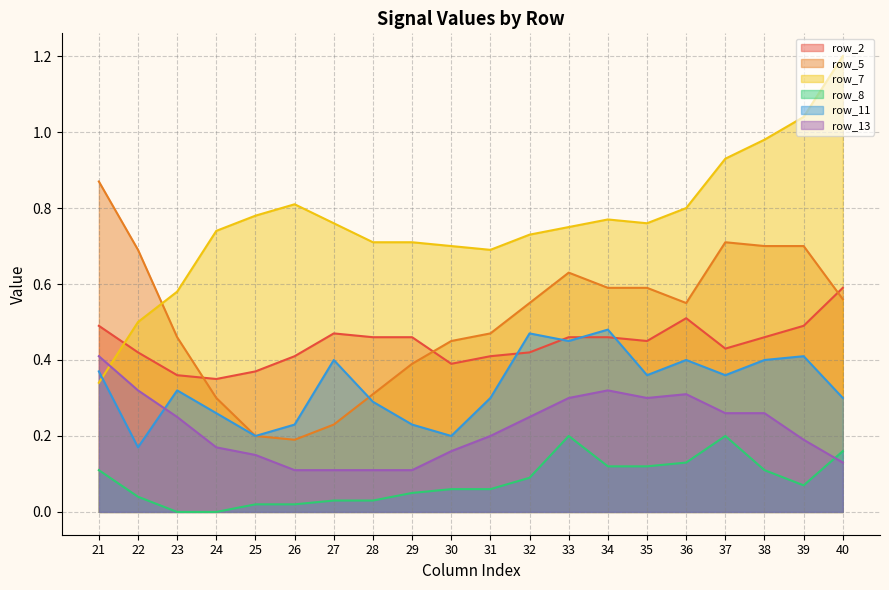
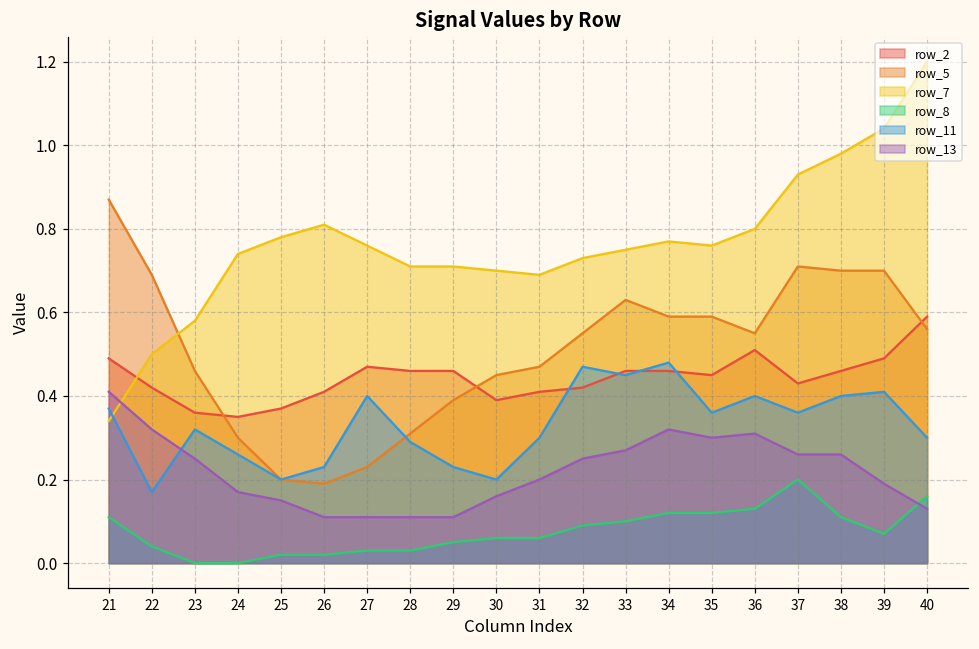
  {
    "row_8": {
      "21": 0.11,
      "22": 0.04,
      "23": 0.0,
      "24": 0.0,
      "25": 0.02,
      "26": 0.02,
      "27": 0.03,
      "28": 0.03,
      "29": 0.05,
      "30": 0.06,
      "31": 0.06,
      "32": 0.09,
-     "33": 0.2,
+     "33": 0.1,
      "34": 0.12,
      "35": 0.12,
      "36": 0.13,
      "37": 0.2,
      "38": 0.11,
      "39": 0.07,
      "40": 0.16
    },
    "row_11": {
      "21": 0.37,
      "22": 0.17,
      "23": 0.32,
      "24": 0.26,
      "26": 0.23,
      "27": 0.40,
      "28": 0.29,
      "29": 0.23,
      "30": 0.20,
      "31": 0.30,
      "32": 0.47,
      "33": 0.45,
      "34": 0.48,
      "35": 0.36,
      "36": 0.40,
      "37": 0.36,
      "38": 0.40,
      "39": 0.41,
      "40": 0.30
    },
    "row_13": {
      "21": 0.41,
      "22": 0.32,
      "23": 0.25,
      "24": 0.17,
      "25": 0.15,
      "26": 0.11,
      "27": 0.11,
      "28": 0.11,
      "29": 0.11,
      "30": 0.16,
      "31": 0.20,
      "32": 0.25,
-     "33": 0.30,
+     "33": 0.27,
      "34": 0.32,
      "35": 0.30,
      "36": 0.31,
      "37": 0.26,
      "38": 0.26,
      "39": 0.19,
      "40": 0.13
    }
  }
